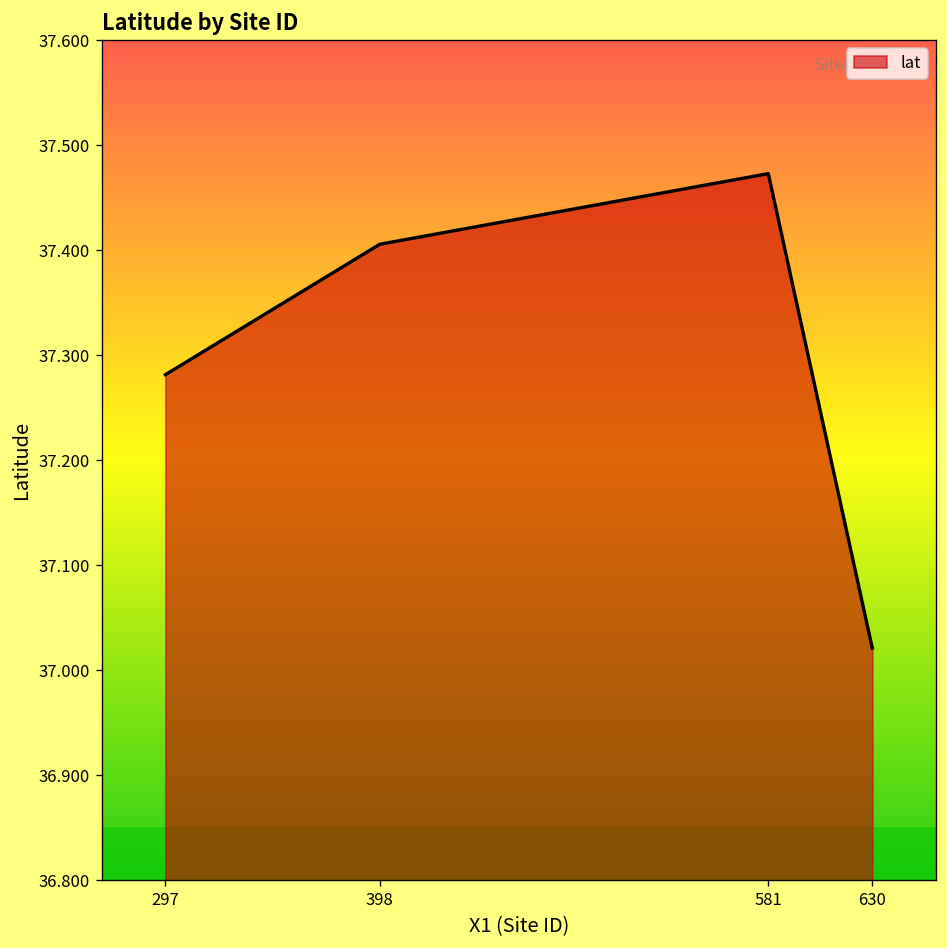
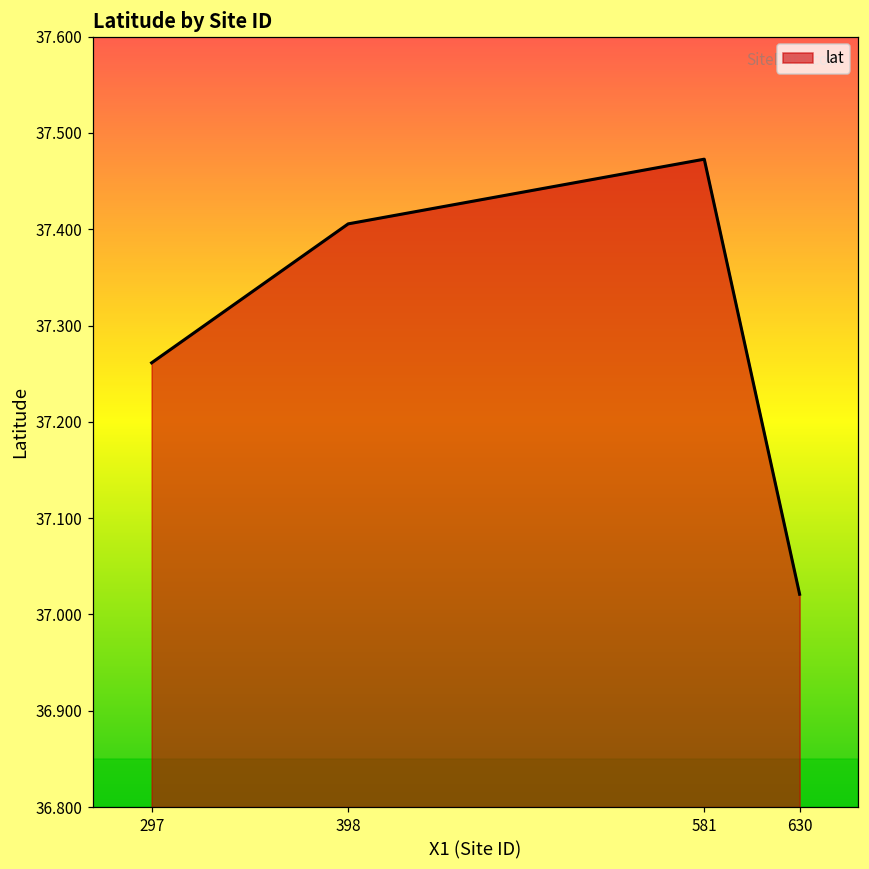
  {
-   "297": 37.28,
+   "297": 37.26,
    "398": 37.41,
    "581": 37.47,
    "630": 37.02
  }
